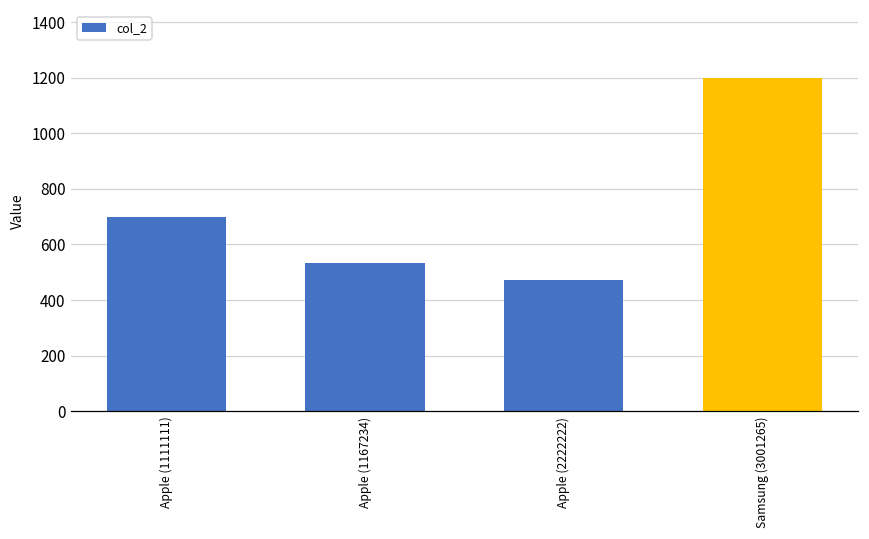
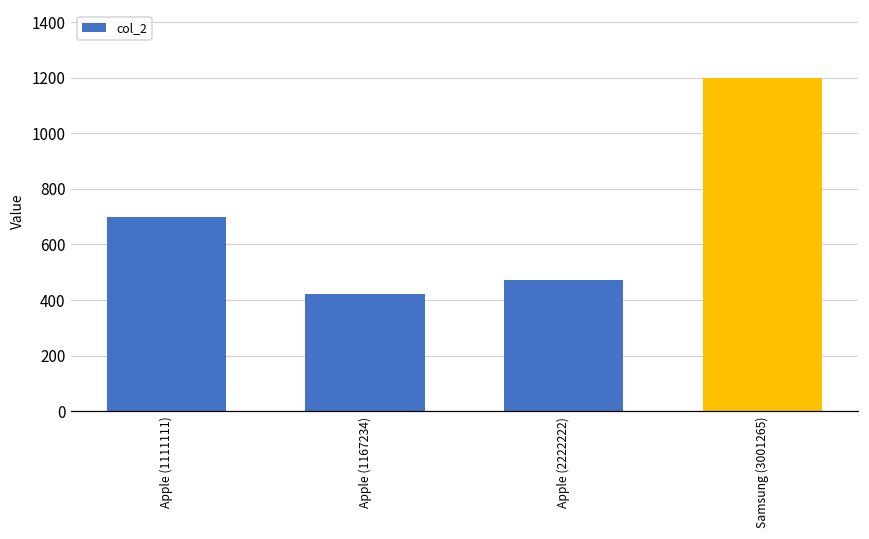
  {
    "Apple (1111111)": 700,
-   "Apple (1167234)": 530,
+   "Apple (1167234)": 420,
    "Apple (2222222)": 470,
    "Samsung (3001265)": 1200
  }
